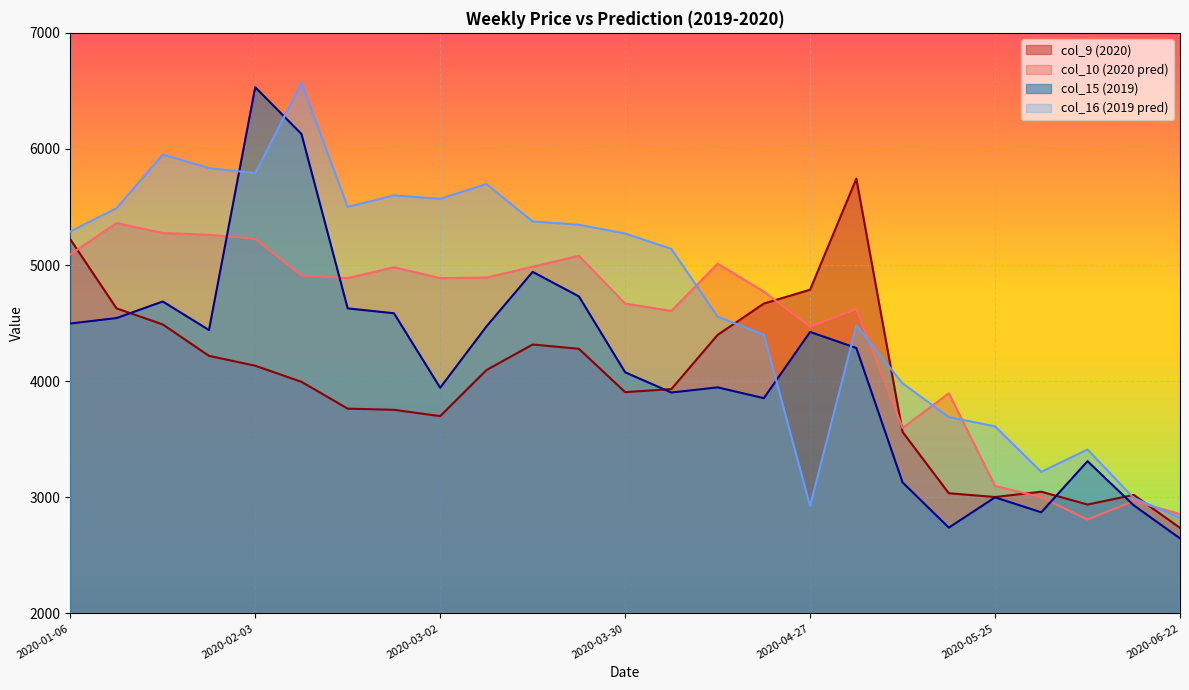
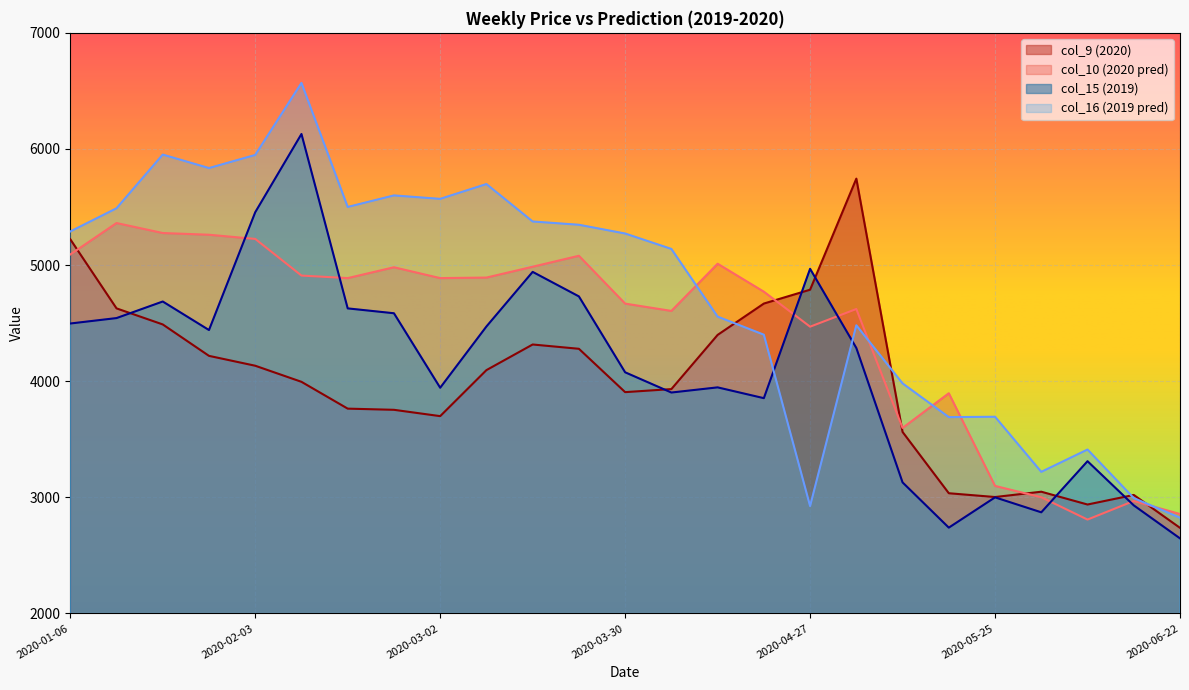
  {
    "col_15 (2019)": {
      "2020-01-06": 4500,
-     "2020-02-03": 6530,
+     "2020-02-03": 5450,
      "2020-03-02": 3940,
      "2020-03-30": 4080,
-     "2020-04-27": 4420,
+     "2020-04-27": 4970,
      "2020-06-22": 2650
    },
    "col_16 (2019 pred)": {
      "2020-01-06": 5290,
-     "2020-02-03": 5790,
+     "2020-02-03": 5950,
      "2020-03-02": 5570,
      "2020-03-30": 5270,
      "2020-04-27": 2920,
-     "2020-05-25": 3610,
+     "2020-05-25": 3690,
      "2020-06-22": 2820
    }
  }
